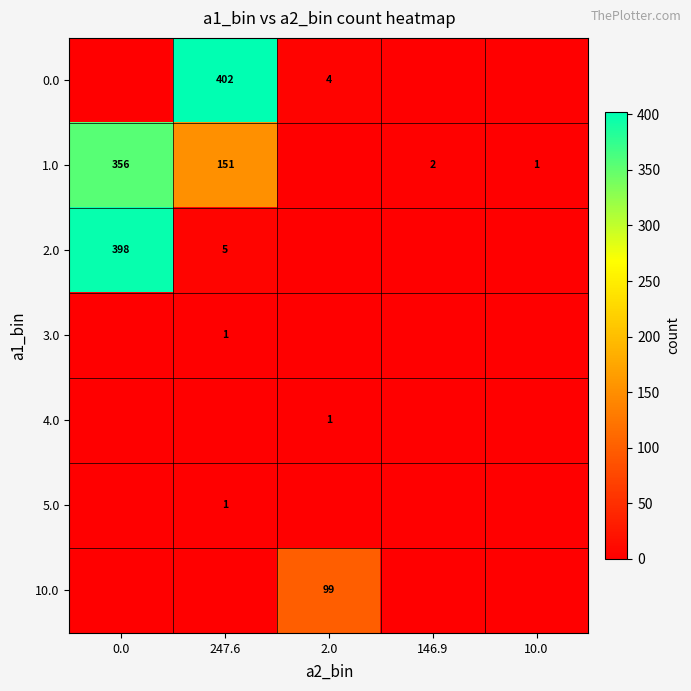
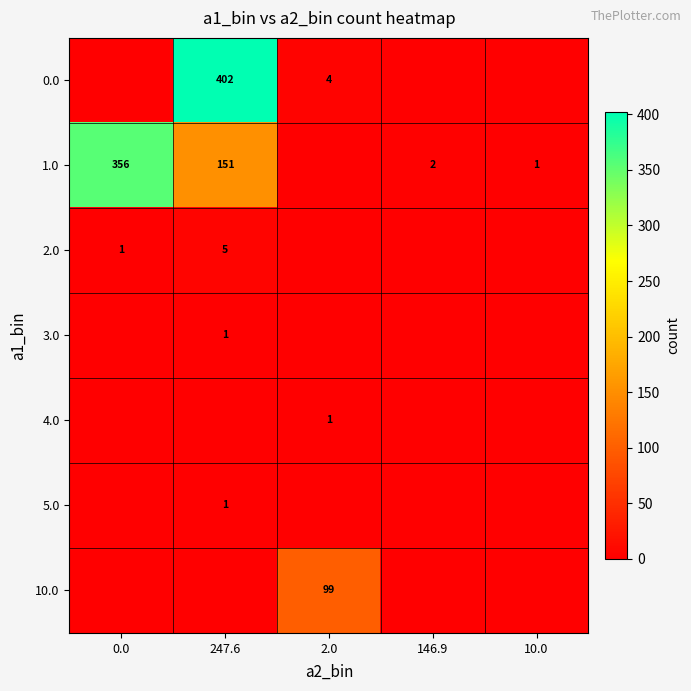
  {
    "0.0": {
      "247.6": 402,
      "2.0": 4
    },
    "1.0": {
      "0.0": 356,
      "247.6": 151,
      "146.9": 2,
      "10.0": 1
    },
    "2.0": {
-     "0.0": 398,
+     "0.0": 1,
      "247.6": 5
    },
    "3.0": {
      "247.6": 1
    },
    "4.0": {
      "2.0": 1
    },
    "5.0": {
      "247.6": 1
    },
    "10.0": {
      "2.0": 99
    }
  }
